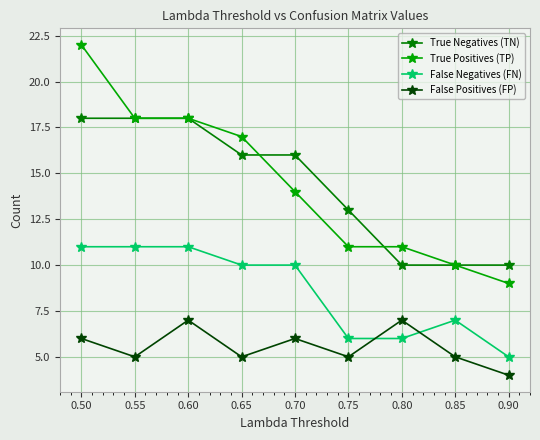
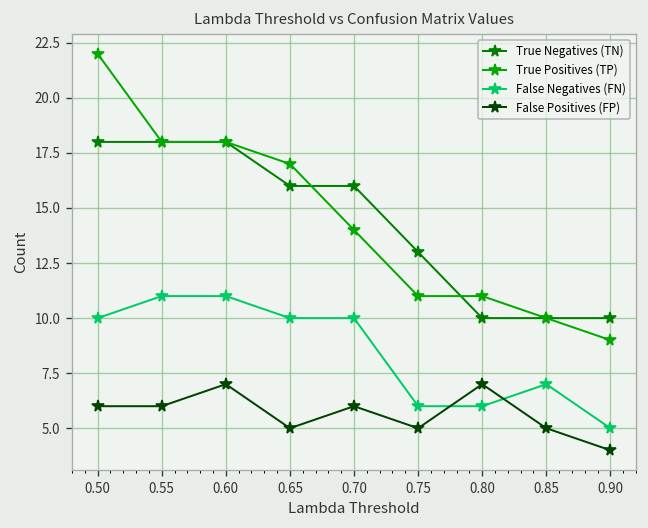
  {
    "False Negatives (FN)": {
-     "0.50": 11,
+     "0.50": 10,
      "0.55": 11,
      "0.60": 11,
      "0.65": 10,
      "0.70": 10,
      "0.75": 6,
      "0.80": 6,
      "0.85": 7,
      "0.90": 5
    },
    "False Positives (FP)": {
      "0.50": 6,
-     "0.55": 5,
+     "0.55": 6,
      "0.60": 7,
      "0.65": 5,
      "0.70": 6,
      "0.75": 5,
      "0.80": 7,
      "0.85": 5,
      "0.90": 4
    }
  }
